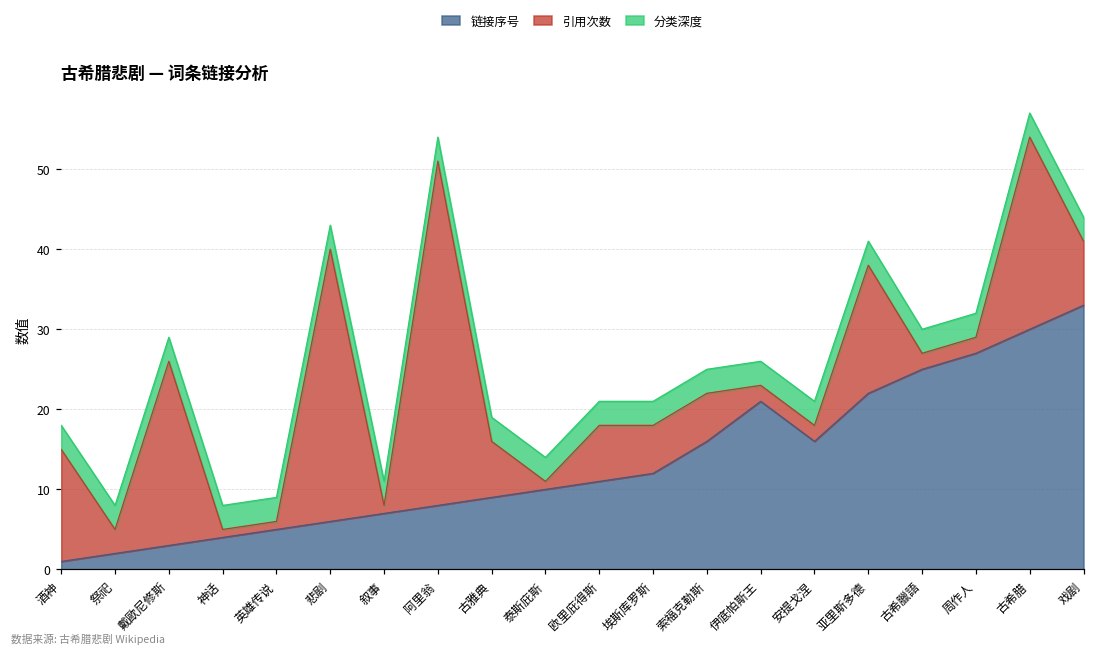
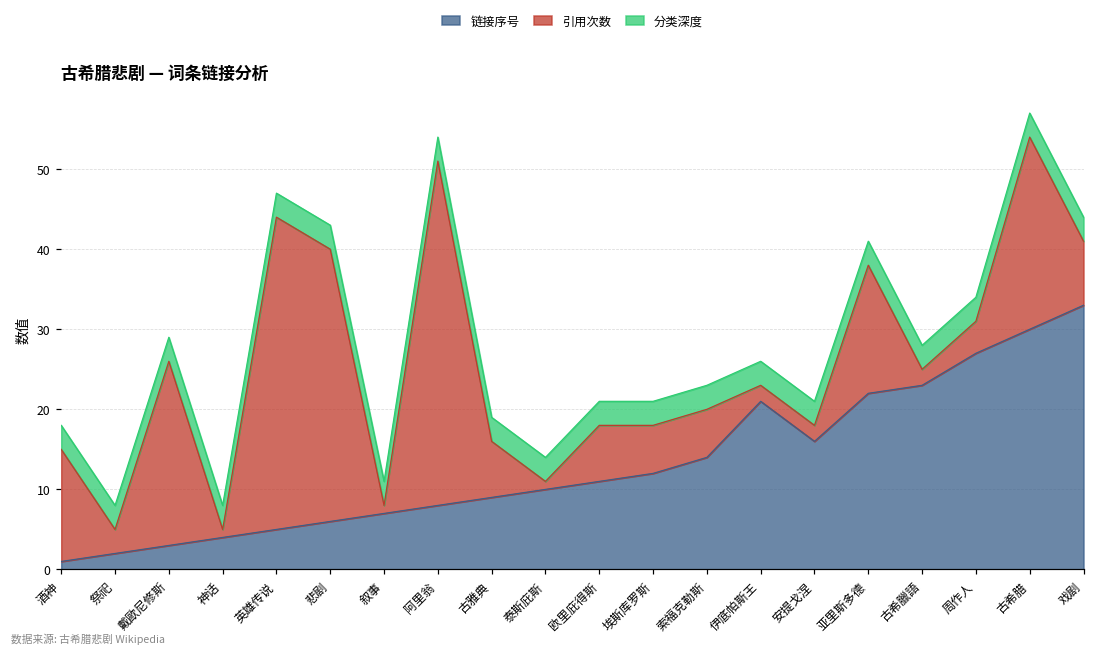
  {
    "链接序号": {
      "酒神": 1,
      "祭祀": 2,
      "戴歐尼修斯": 3,
      "神话": 4,
      "英雄传说": 5,
      "悲剧": 6,
      "叙事": 7,
      "阿里翁": 8,
      "古雅典": 9,
      "泰斯庇斯": 10,
      "欧里庇得斯": 11,
      "埃斯库罗斯": 12,
-     "索福克勒斯": 16,
+     "索福克勒斯": 14,
      "伊底帕斯王": 21,
      "安提戈涅": 16,
      "亚里斯多德": 22,
-     "古希臘語": 25,
+     "古希臘語": 23,
      "周作人": 27,
      "古希腊": 30,
      "戏剧": 33
    },
    "引用次数": {
      "酒神": 14,
      "祭祀": 3,
      "戴歐尼修斯": 23,
      "神话": 1,
-     "英雄传说": 1,
+     "英雄传说": 39,
      "悲剧": 34,
      "叙事": 1,
      "阿里翁": 43,
      "古雅典": 7,
      "泰斯庇斯": 1,
      "欧里庇得斯": 7,
      "埃斯库罗斯": 6,
      "索福克勒斯": 6,
      "伊底帕斯王": 2,
      "安提戈涅": 2,
      "亚里斯多德": 16,
      "古希臘語": 2,
-     "周作人": 2,
+     "周作人": 4,
      "古希腊": 24,
      "戏剧": 8
    },
    "分类深度": {
      "酒神": 3,
      "祭祀": 3,
      "戴歐尼修斯": 3,
      "神话": 3,
      "英雄传说": 3,
      "悲剧": 3,
      "叙事": 3,
      "阿里翁": 3,
      "古雅典": 3,
      "泰斯庇斯": 3,
      "欧里庇得斯": 3,
      "埃斯库罗斯": 3,
      "索福克勒斯": 3,
      "伊底帕斯王": 3,
      "安提戈涅": 3,
      "亚里斯多德": 3,
      "古希臘語": 3,
      "周作人": 3,
      "古希腊": 3,
      "戏剧": 3
    }
  }
